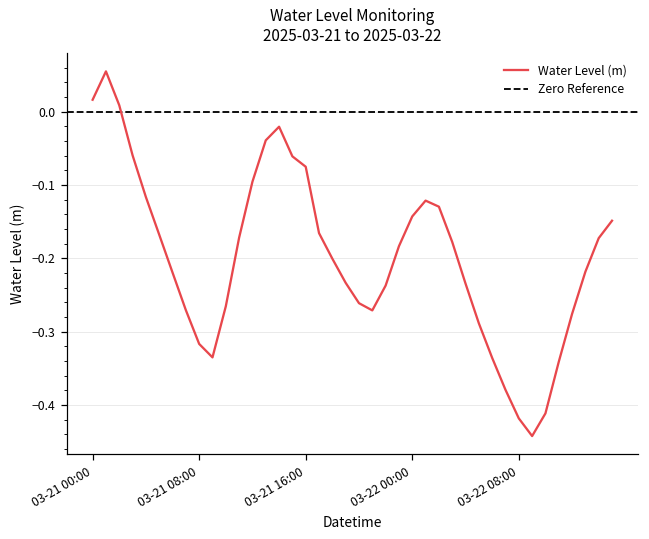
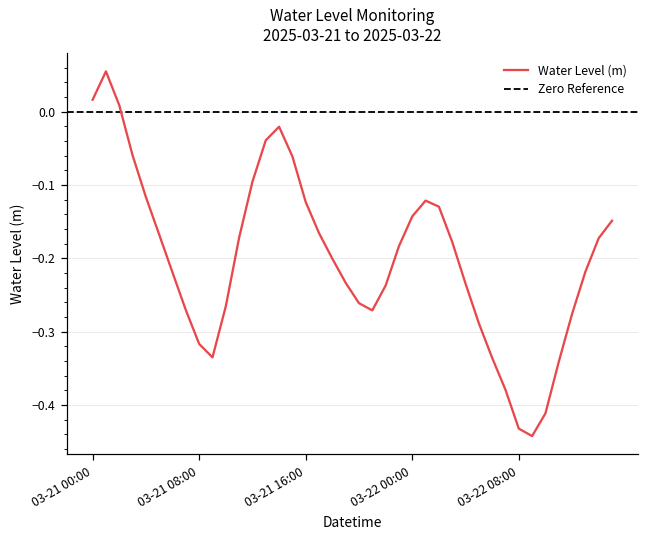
  {
    "03-21 00:00": 0.02,
    "03-21 08:00": -0.32,
-   "03-21 16:00": -0.07,
+   "03-21 16:00": -0.12,
    "03-22 00:00": -0.14,
-   "03-22 08:00": -0.42
+   "03-22 08:00": -0.43
  }
